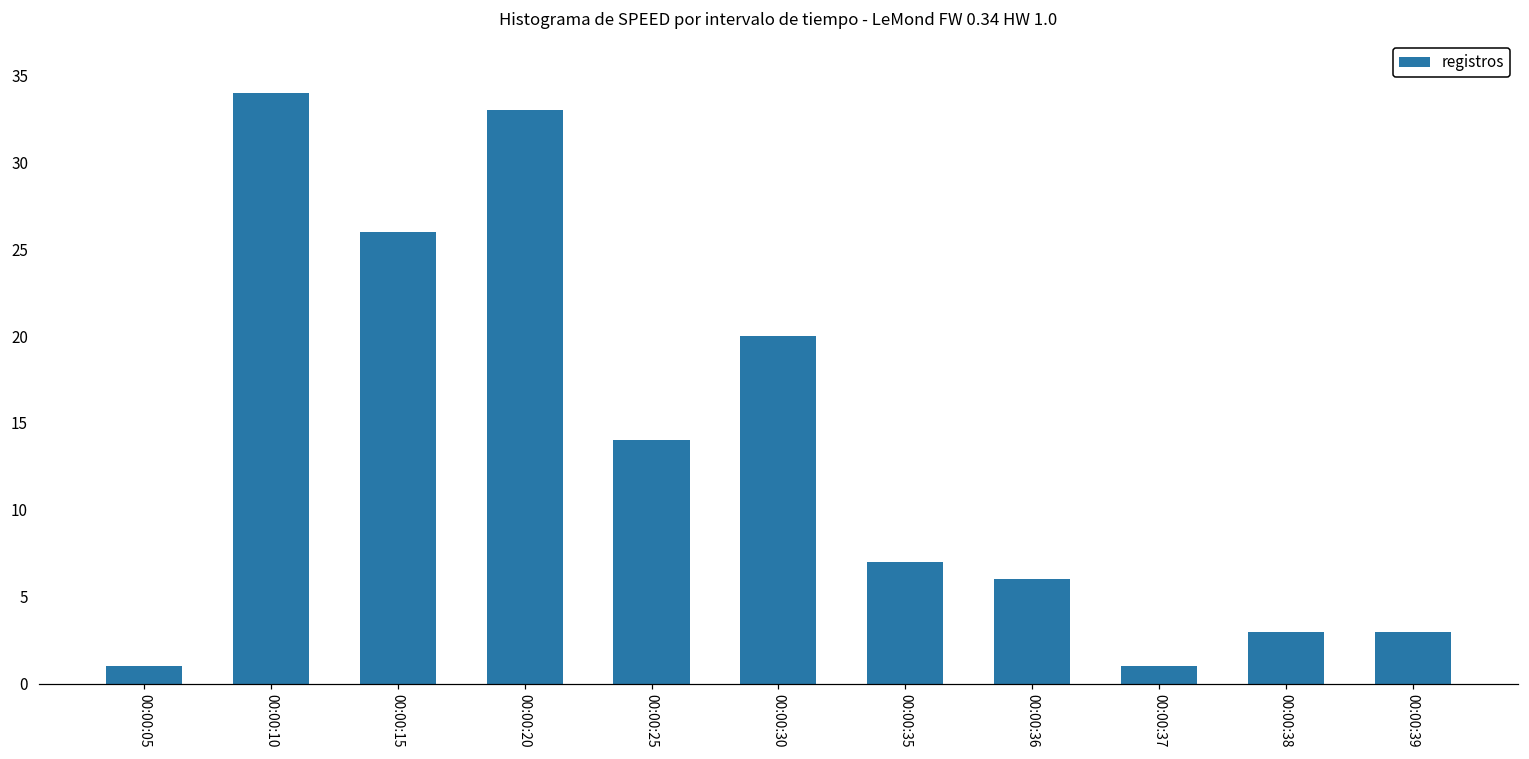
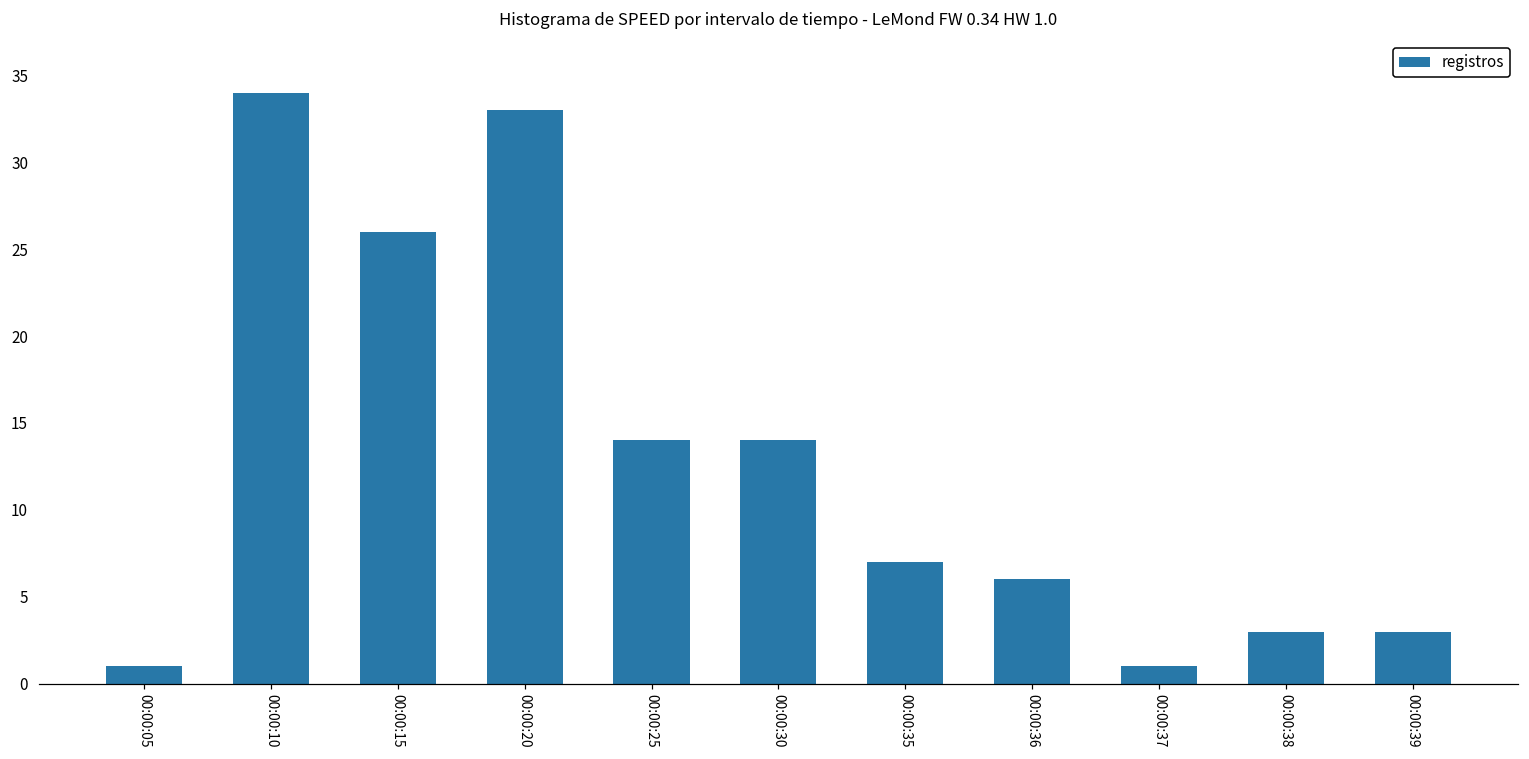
  {
    "00:00:05": 1,
    "00:00:10": 34,
    "00:00:15": 26,
    "00:00:20": 33,
    "00:00:25": 14,
-   "00:00:30": 20,
+   "00:00:30": 14,
    "00:00:35": 7,
    "00:00:36": 6,
    "00:00:37": 1,
    "00:00:38": 3,
    "00:00:39": 3
  }
